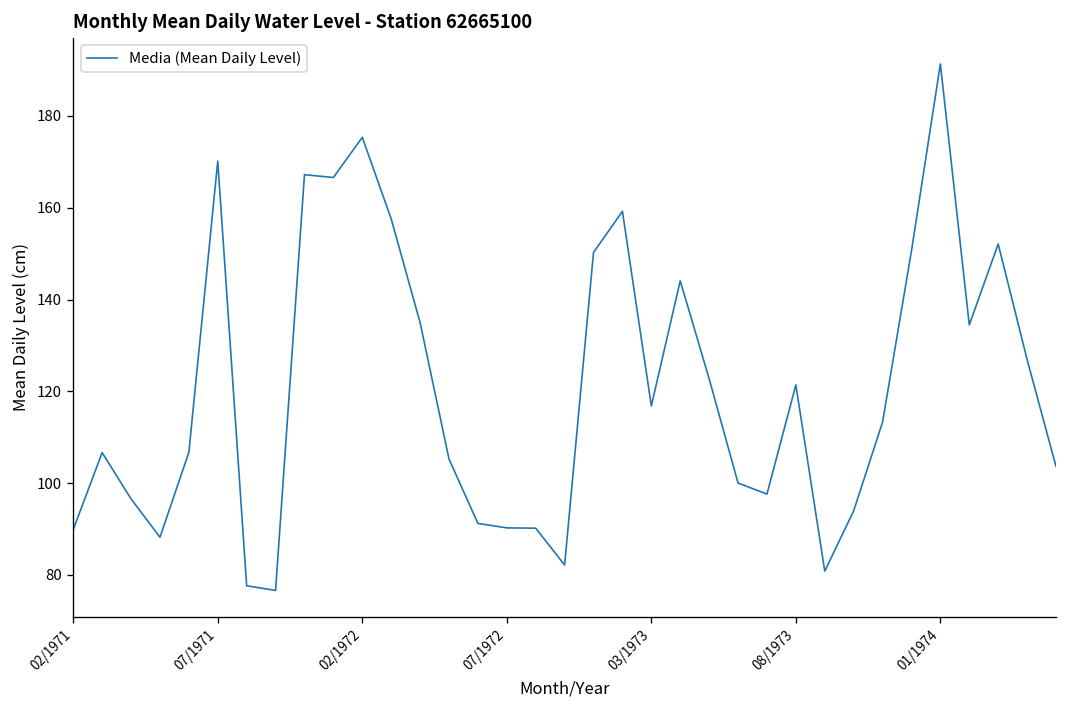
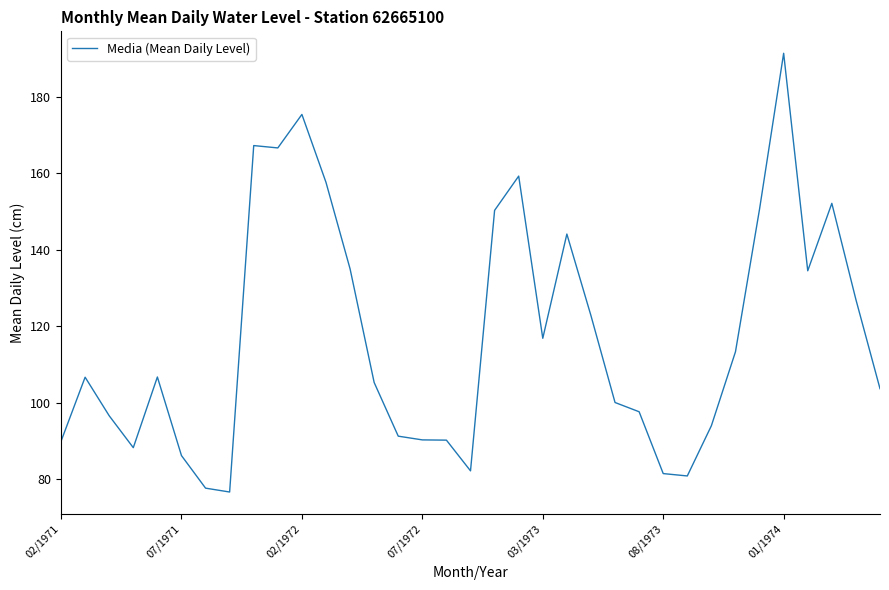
  {
    "02/1971": 90,
-   "07/1971": 170,
+   "07/1971": 86,
    "02/1972": 175,
    "07/1972": 90,
    "03/1973": 117,
-   "08/1973": 121,
+   "08/1973": 81,
    "01/1974": 191
  }
